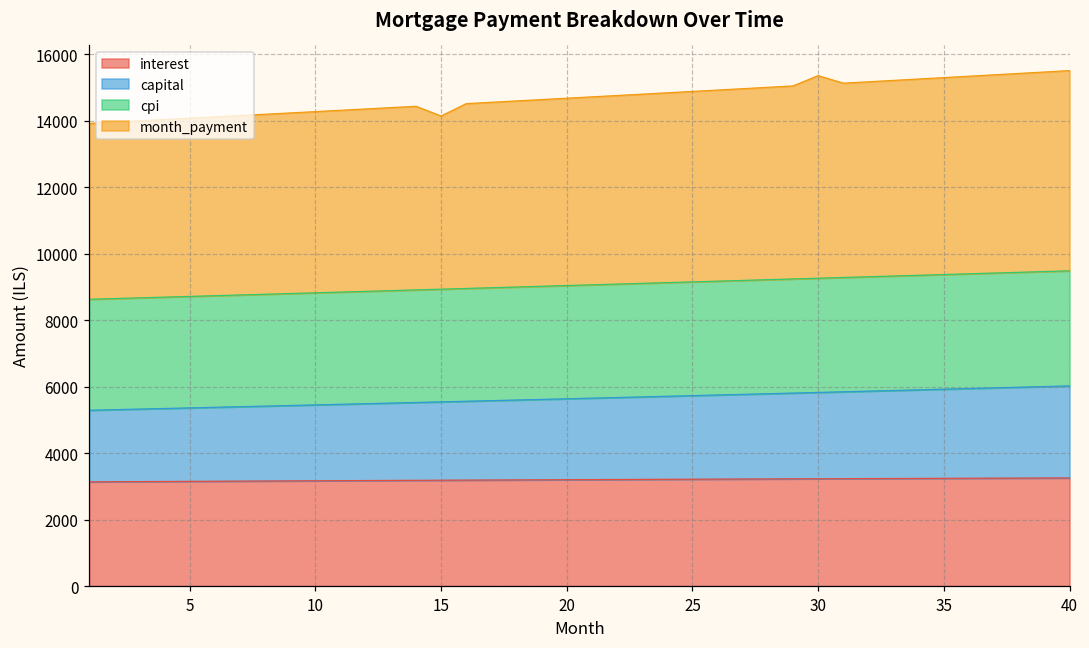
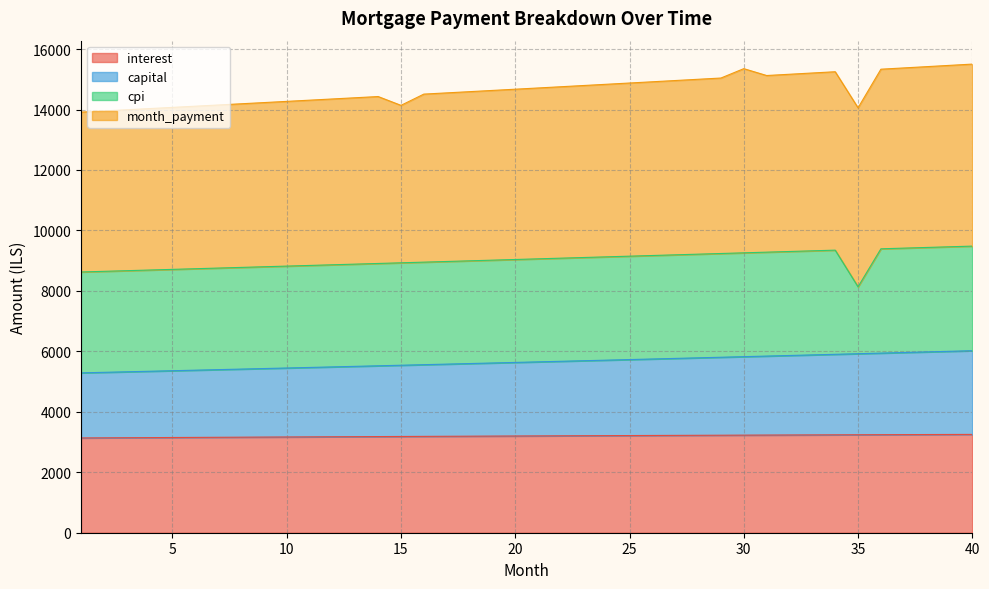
  {
    "interest": {
      "5": 3200,
      "10": 3200,
      "15": 3200,
      "20": 3200,
      "25": 3200,
      "30": 3200,
      "35": 3200,
      "40": 3300
    },
    "capital": {
      "5": 2200,
      "10": 2300,
      "15": 2400,
      "20": 2400,
      "25": 2500,
      "30": 2600,
      "35": 2700,
      "40": 2800
    },
    "cpi": {
      "5": 3400,
      "10": 3400,
      "15": 3400,
      "20": 3400,
      "25": 3400,
      "30": 3400,
-     "35": 3400,
+     "35": 2200,
      "40": 3500
    },
    "month_payment": {
      "10": 5400,
      "15": 5200,
      "20": 5600,
      "25": 5700,
      "30": 6100,
      "35": 5900,
      "40": 6000
    }
  }
